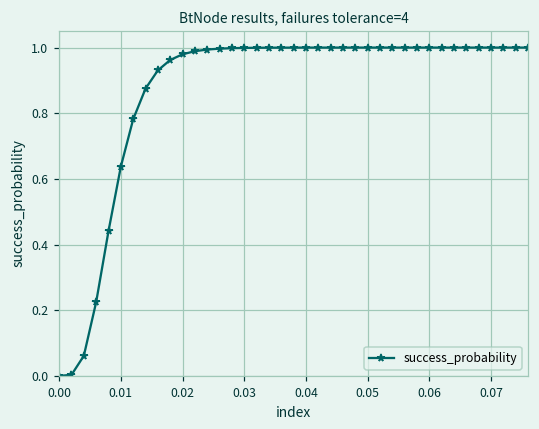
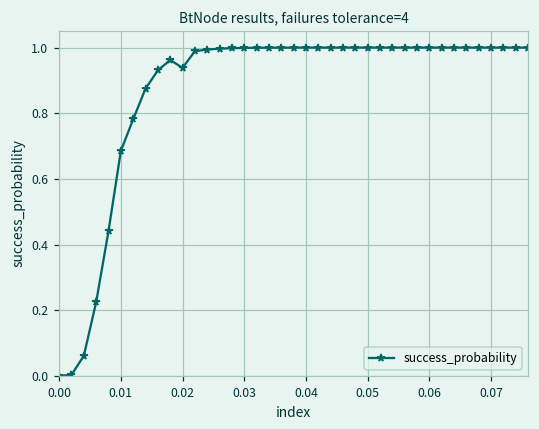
  {
    "0.00": 0.00,
-   "0.01": 0.64,
-   "0.02": 0.98,
+   "0.01": 0.69,
+   "0.02": 0.94,
    "0.03": 1.00,
    "0.04": 1.00,
    "0.05": 1.00,
    "0.06": 1.00,
    "0.07": 1.00
  }
